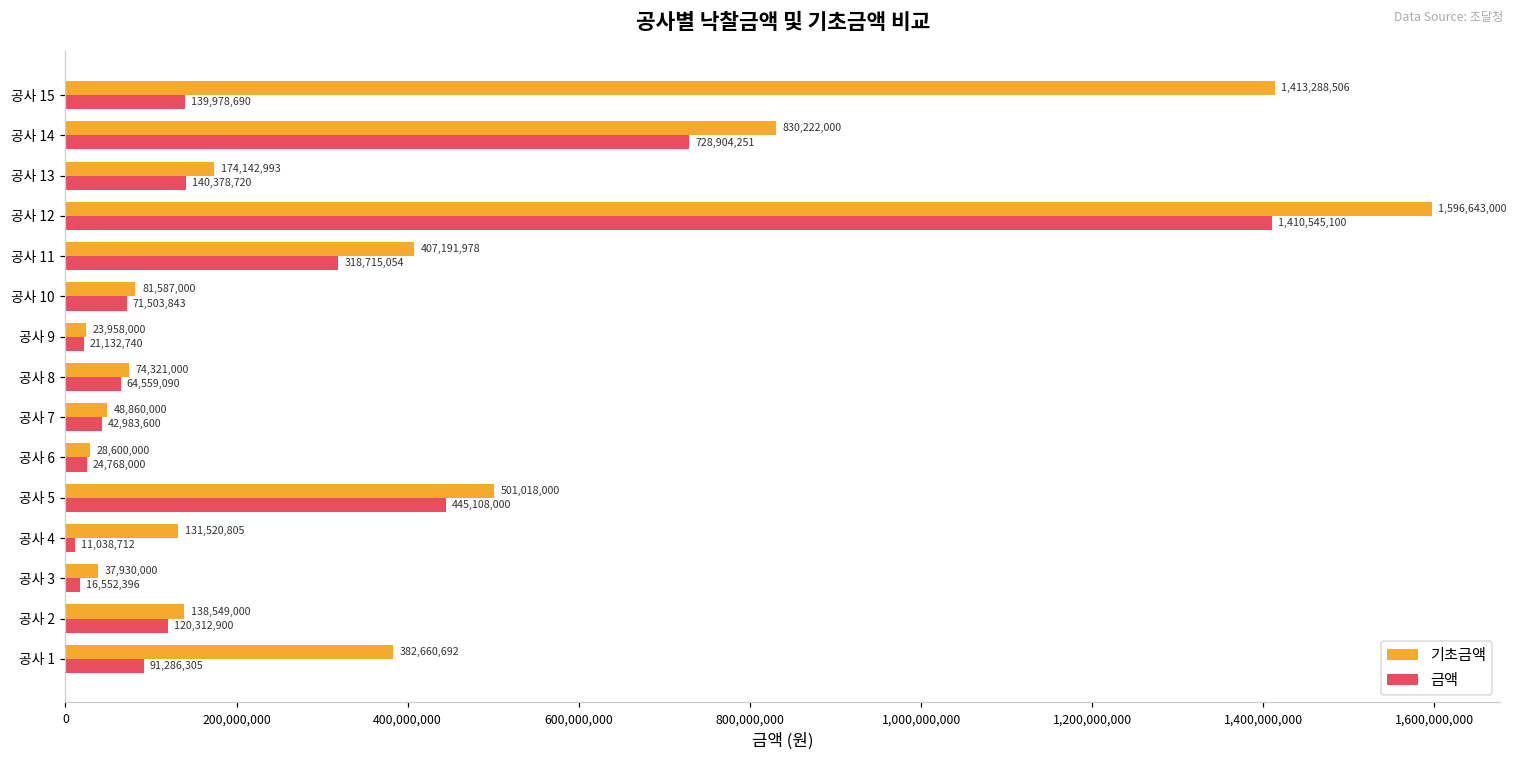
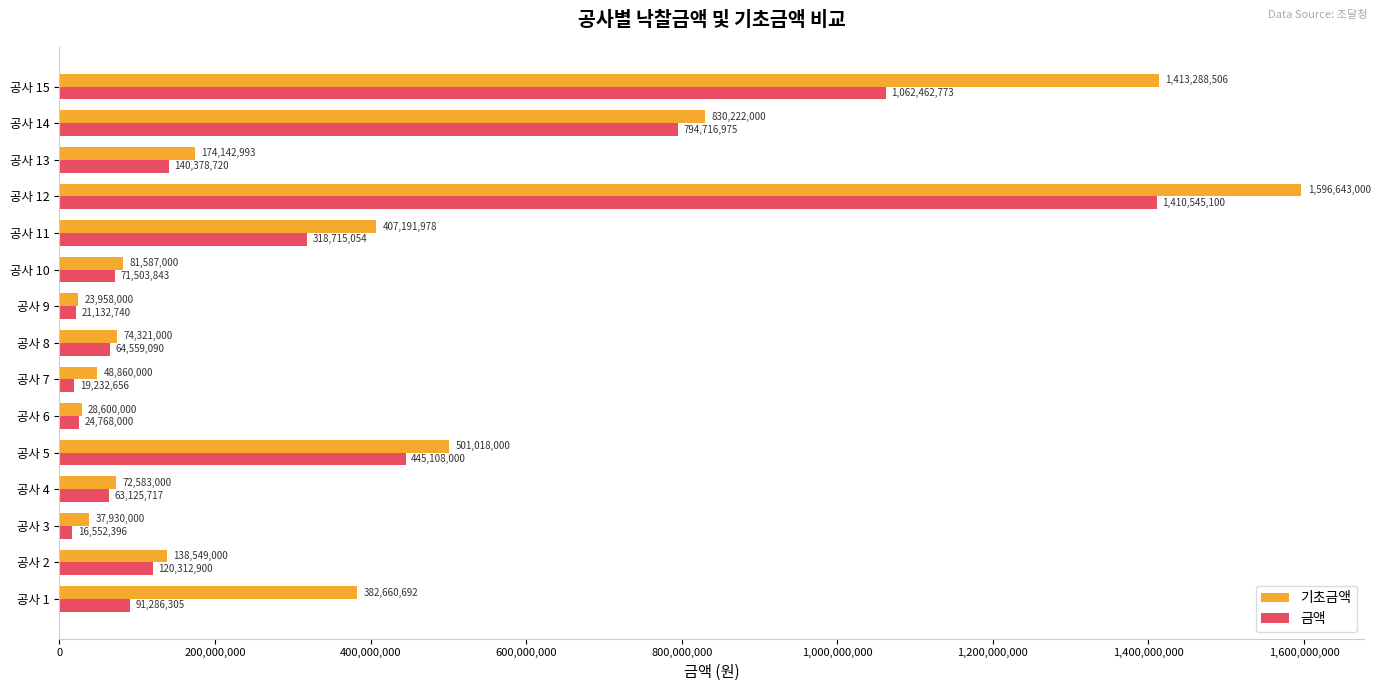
  {
    "기초금액": {
      "공사 15": "1,413,288,506",
      "공사 14": "830,222,000",
      "공사 13": "174,142,993",
      "공사 12": "1,596,643,000",
      "공사 11": "407,191,978",
      "공사 10": "81,587,000",
      "공사 9": "23,958,000",
      "공사 8": "74,321,000",
      "공사 7": "48,860,000",
      "공사 6": "28,600,000",
      "공사 5": "501,018,000",
-     "공사 4": "131,520,805",
+     "공사 4": "72,583,000",
      "공사 3": "37,930,000",
      "공사 2": "138,549,000",
      "공사 1": "382,660,692"
    },
    "금액": {
-     "공사 15": "139,978,690",
-     "공사 14": "728,904,251",
+     "공사 15": "1,062,462,773",
+     "공사 14": "794,716,975",
      "공사 13": "140,378,720",
      "공사 12": "1,410,545,100",
      "공사 11": "318,715,054",
      "공사 10": "71,503,843",
      "공사 9": "21,132,740",
      "공사 8": "64,559,090",
-     "공사 7": "42,983,600",
+     "공사 7": "19,232,656",
      "공사 6": "24,768,000",
      "공사 5": "445,108,000",
-     "공사 4": "11,038,712",
+     "공사 4": "63,125,717",
      "공사 3": "16,552,396",
      "공사 2": "120,312,900",
      "공사 1": "91,286,305"
    }
  }
